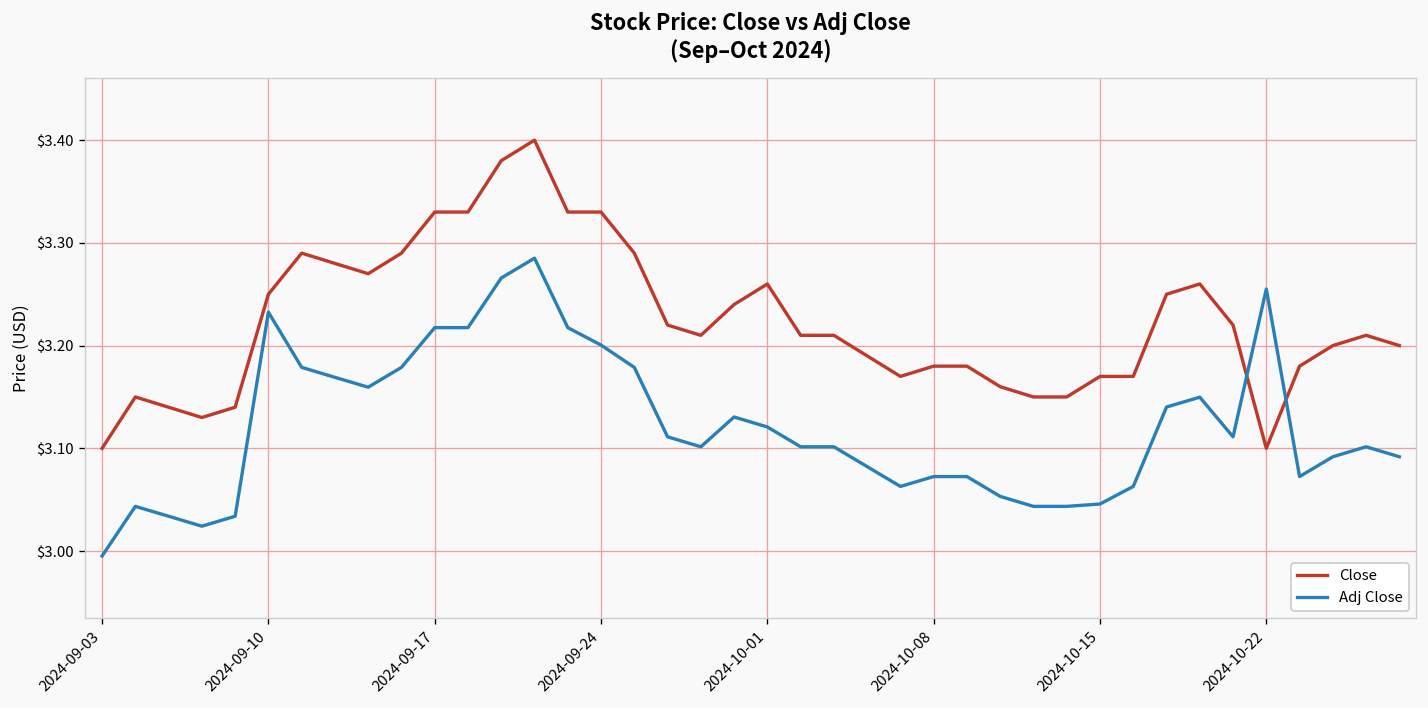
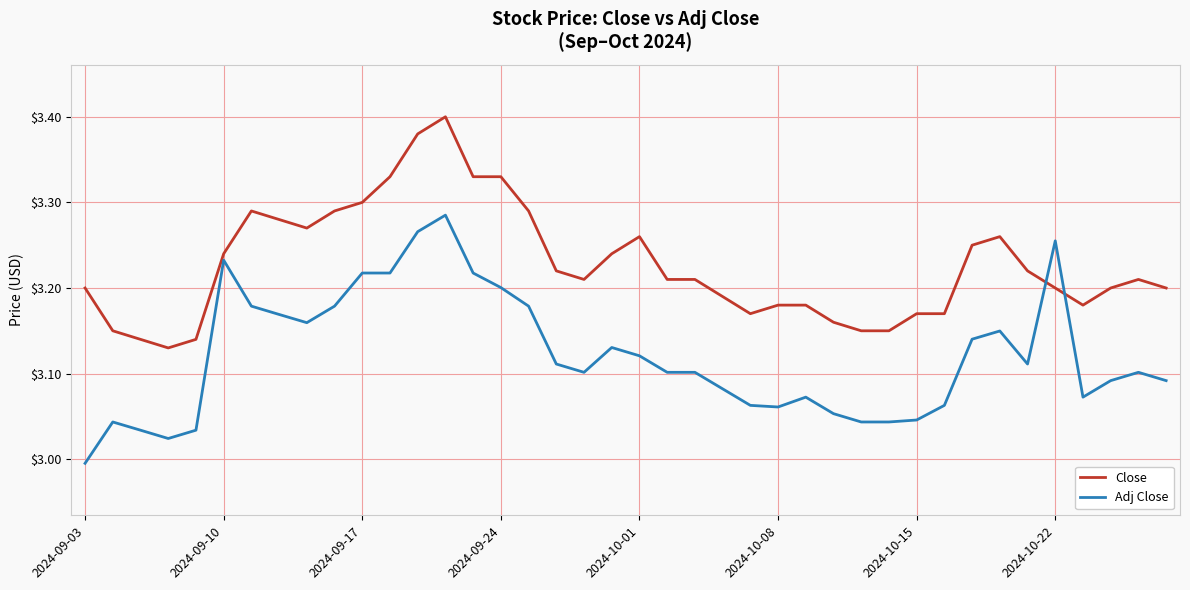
  {
    "Close": {
-     "2024-09-03": "$3.1",
-     "2024-09-10": "$3.25",
-     "2024-09-17": "$3.33",
+     "2024-09-03": "$3.2",
+     "2024-09-10": "$3.24",
+     "2024-09-17": "$3.30",
      "2024-09-24": "$3.33",
      "2024-10-01": "$3.26",
      "2024-10-08": "$3.18",
      "2024-10-15": "$3.17",
-     "2024-10-22": "$3.1"
+     "2024-10-22": "$3.2"
    },
    "Adj Close": {
      "2024-09-03": "$3.00",
      "2024-09-10": "$3.23",
      "2024-09-17": "$3.22",
      "2024-09-24": "$3.20",
      "2024-10-01": "$3.12",
-     "2024-10-08": "$3.07",
+     "2024-10-08": "$3.06",
      "2024-10-15": "$3.05",
      "2024-10-22": "$3.26"
    }
  }
